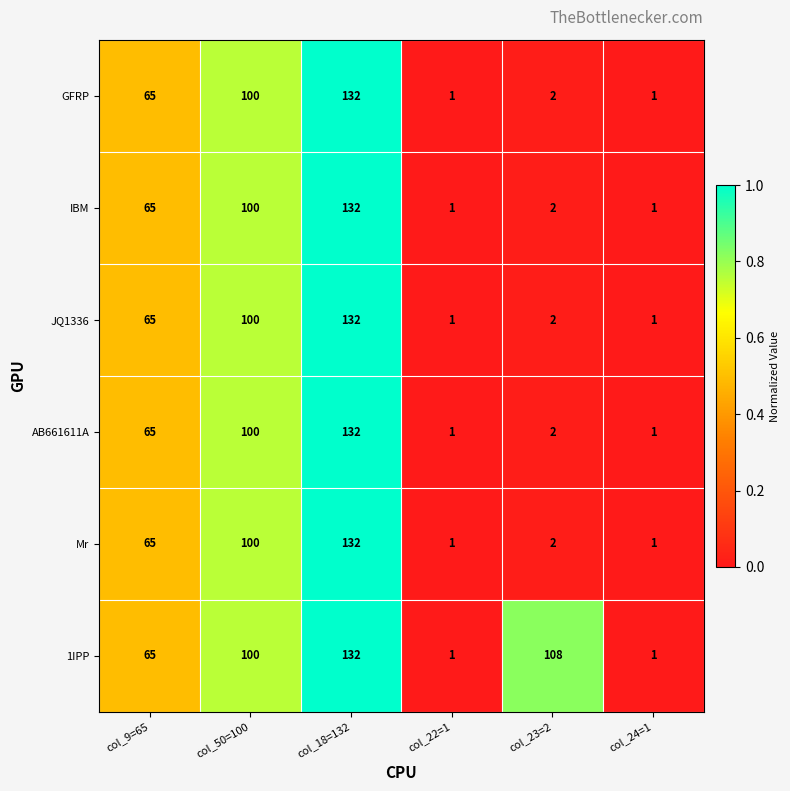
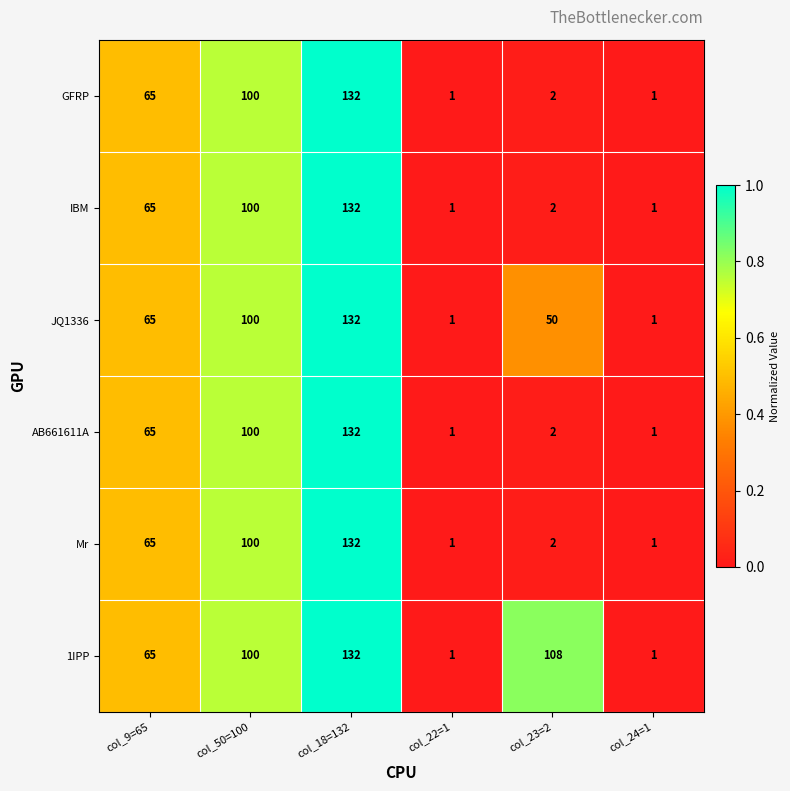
  {
    "GFRP": {
      "col_9=65": 65,
      "col_50=100": 100,
      "col_18=132": 132,
      "col_22=1": 1,
      "col_23=2": 2,
      "col_24=1": 1
    },
    "IBM": {
      "col_9=65": 65,
      "col_50=100": 100,
      "col_18=132": 132,
      "col_22=1": 1,
      "col_23=2": 2,
      "col_24=1": 1
    },
    "JQ1336": {
      "col_9=65": 65,
      "col_50=100": 100,
      "col_18=132": 132,
      "col_22=1": 1,
-     "col_23=2": 2,
+     "col_23=2": 50,
      "col_24=1": 1
    },
    "AB661611A": {
      "col_9=65": 65,
      "col_50=100": 100,
      "col_18=132": 132,
      "col_22=1": 1,
      "col_23=2": 2,
      "col_24=1": 1
    },
    "Mr": {
      "col_9=65": 65,
      "col_50=100": 100,
      "col_18=132": 132,
      "col_22=1": 1,
      "col_23=2": 2,
      "col_24=1": 1
    },
    "1IPP": {
      "col_9=65": 65,
      "col_50=100": 100,
      "col_18=132": 132,
      "col_22=1": 1,
      "col_23=2": 108,
      "col_24=1": 1
    }
  }
